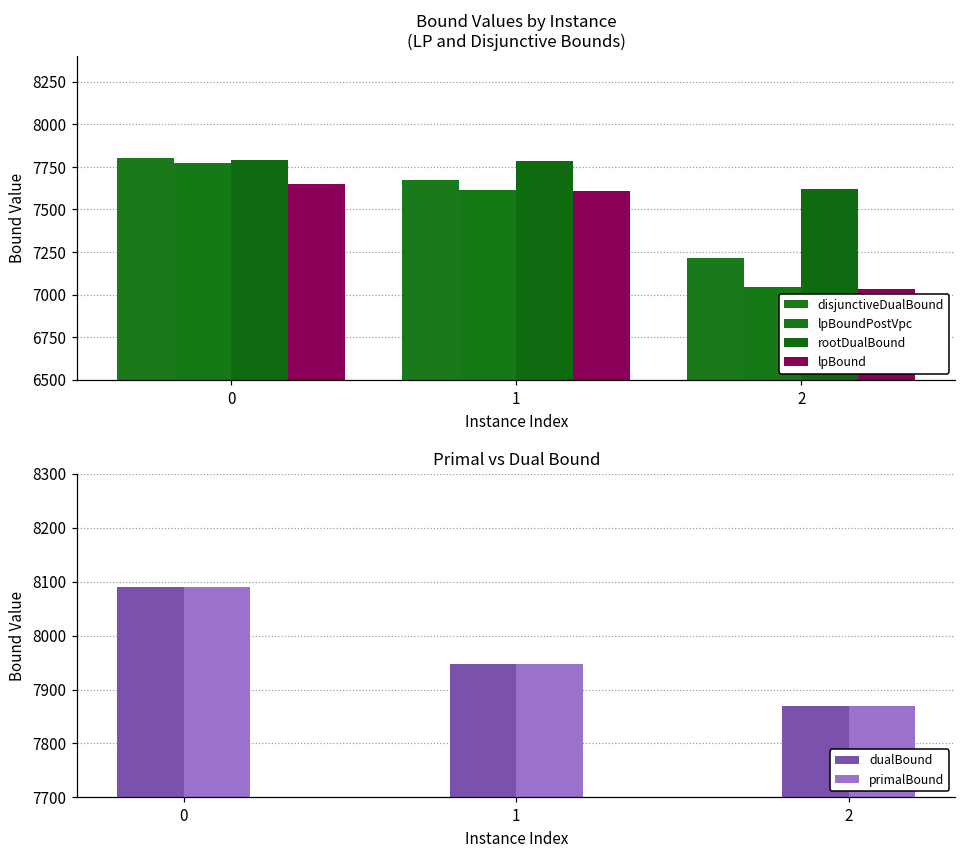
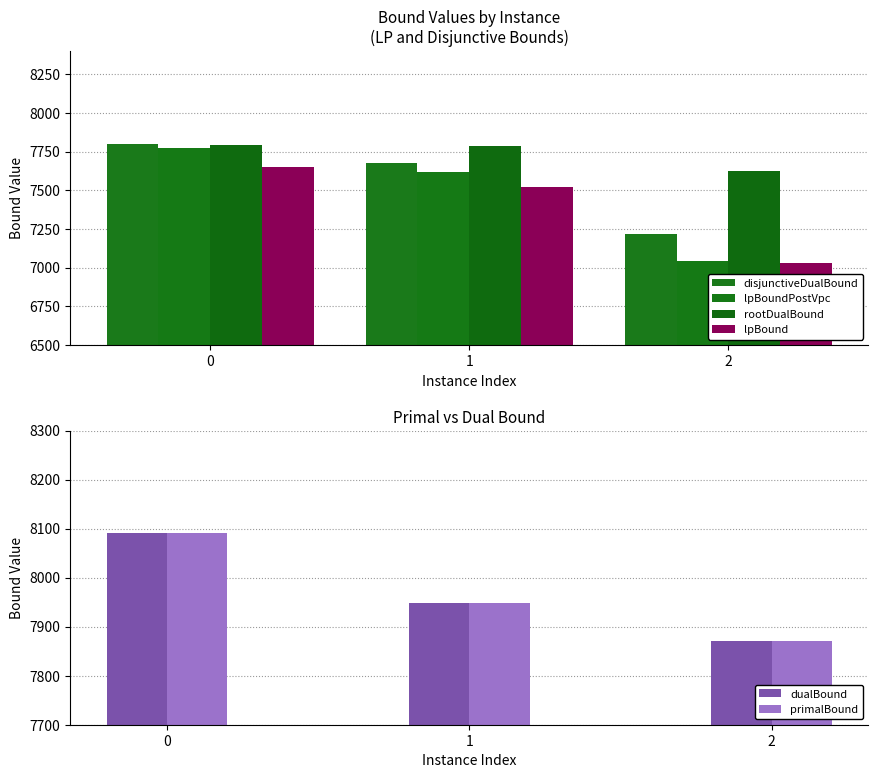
  {
    "Bound Values by Instance (LP and Disjunctive Bounds)": {
      "lpBound": {
        "0": 7650,
-       "1": 7610,
+       "1": 7520,
        "2": 7030
      }
    }
  }
